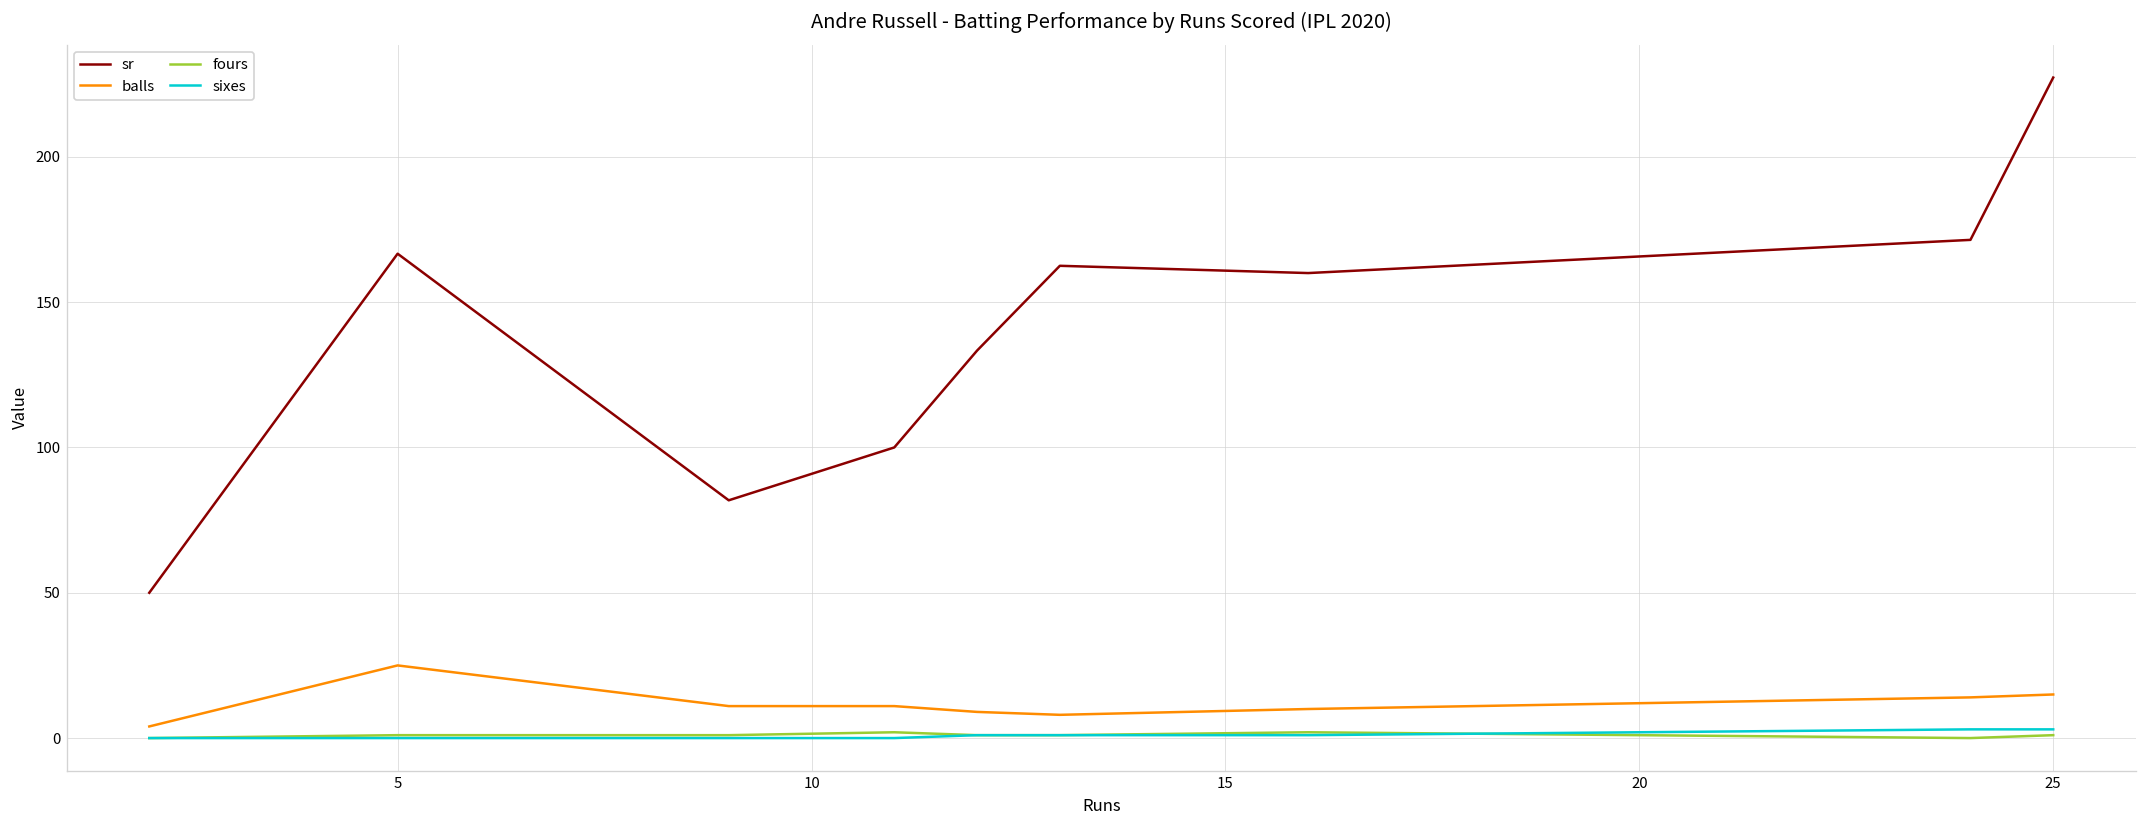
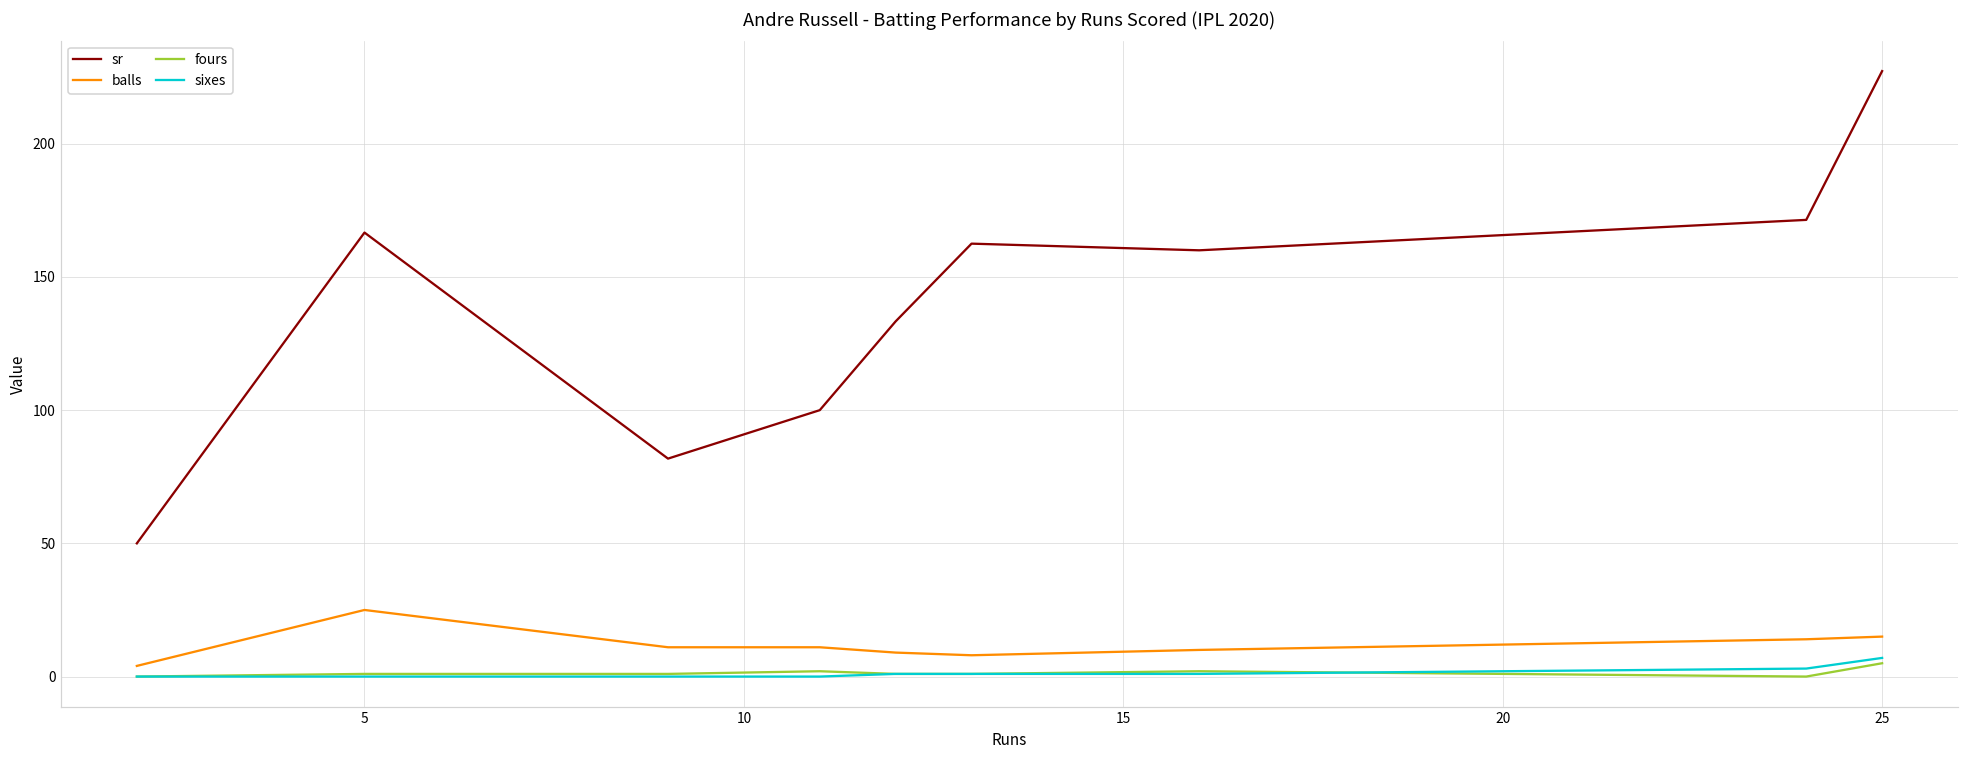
  {
    "sr": {
      "5": 167,
      "25": 227
    },
    "balls": {
      "5": 25,
      "25": 15
    },
    "fours": {
-     "25": 1
+     "25": 5
    },
    "sixes": {
-     "25": 3
+     "25": 7
    }
  }
